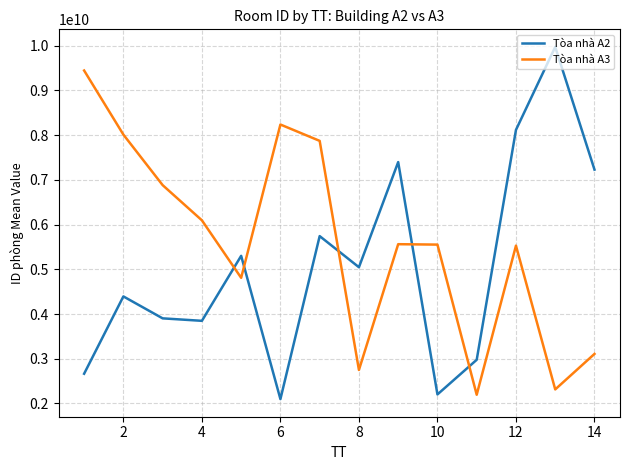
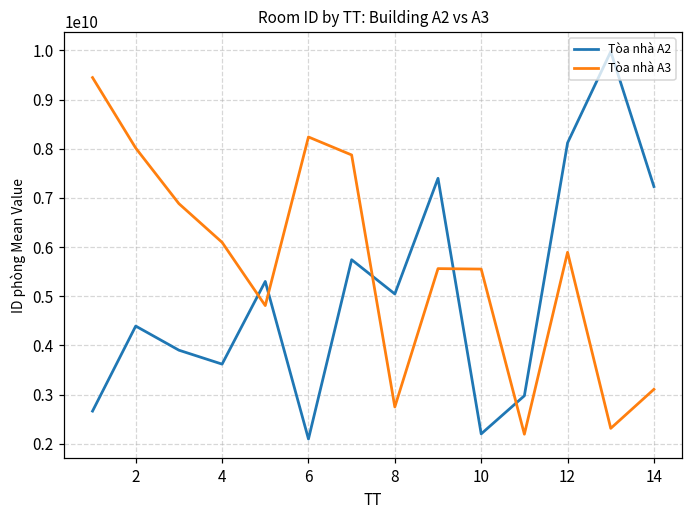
  {
    "Tòa nhà A2": {
      "2": 4400000000,
-     "4": 3800000000,
+     "4": 3600000000,
      "6": 2100000000,
      "8": 5000000000,
      "10": 2200000000,
      "12": 8100000000,
      "14": 7200000000
    },
    "Tòa nhà A3": {
      "2": 8000000000,
      "4": 6100000000,
      "6": 8200000000,
      "8": 2700000000,
      "10": 5600000000,
-     "12": 5500000000,
+     "12": 5900000000,
      "14": 3100000000
    }
  }
